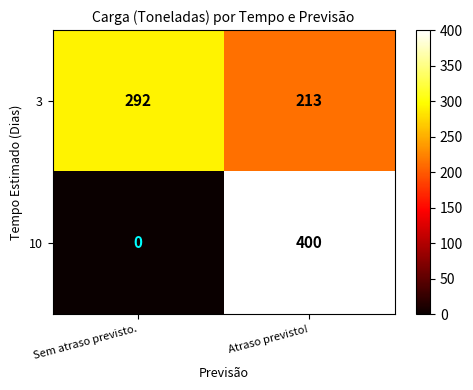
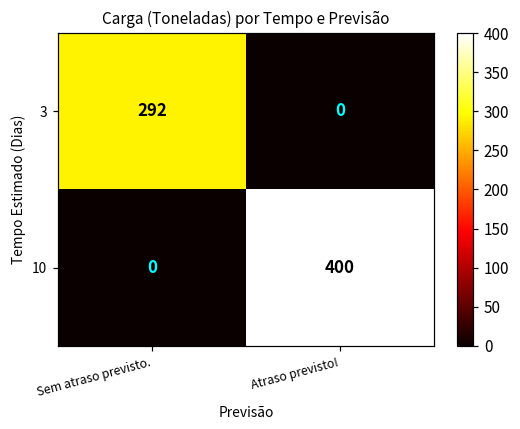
  {
    "3": {
      "Sem atraso previsto.": 292,
-     "Atraso previsto!": 213
+     "Atraso previsto!": 0
    },
    "10": {
      "Sem atraso previsto.": 0,
      "Atraso previsto!": 400
    }
  }
